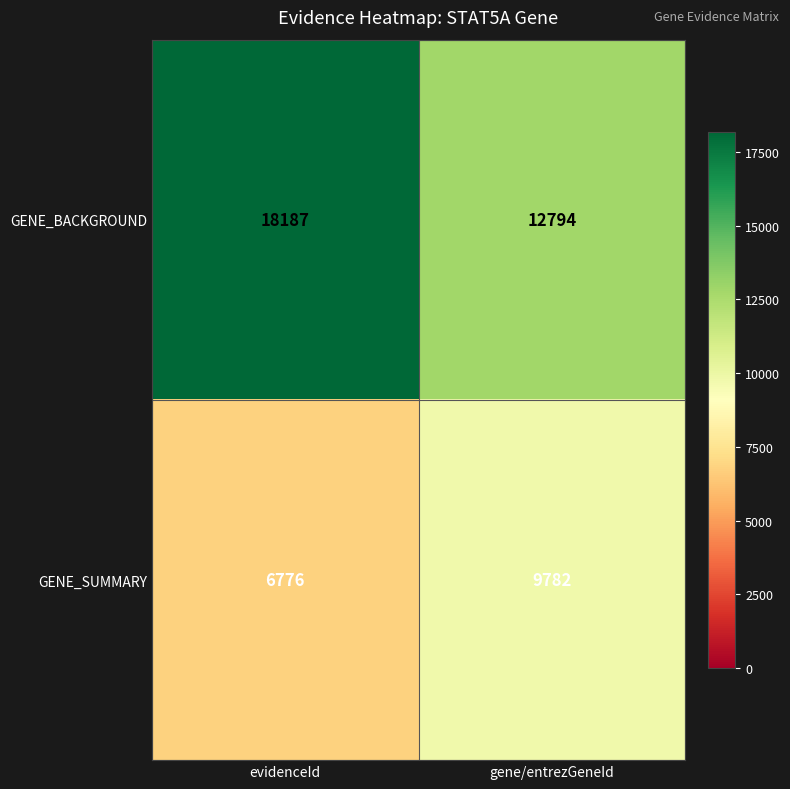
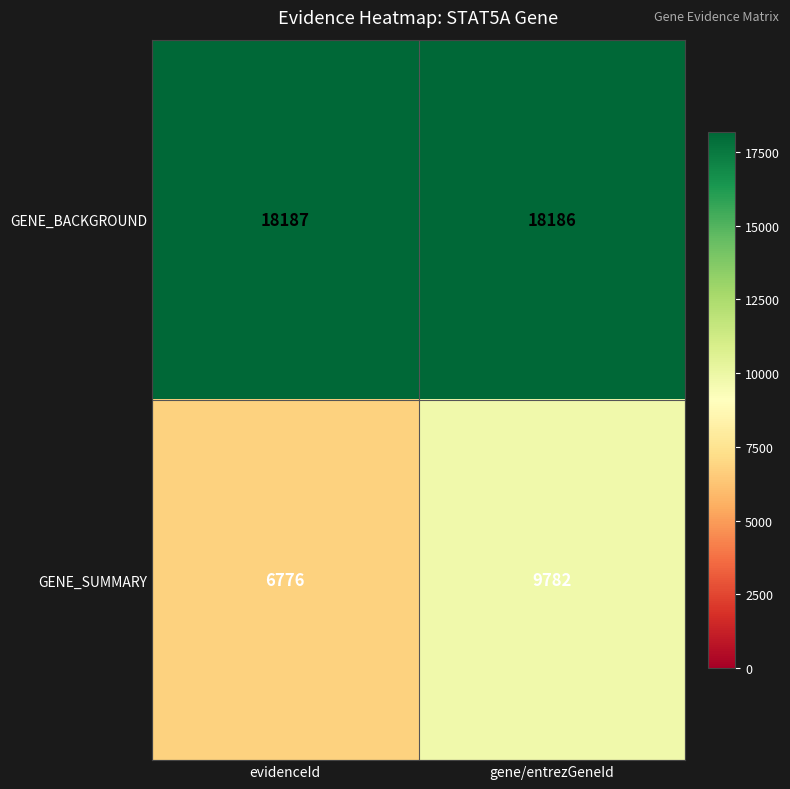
  {
    "GENE_BACKGROUND": {
      "evidenceId": 18187,
-     "gene/entrezGeneId": 12794
+     "gene/entrezGeneId": 18186
    },
    "GENE_SUMMARY": {
      "evidenceId": 6776,
      "gene/entrezGeneId": 9782
    }
  }
